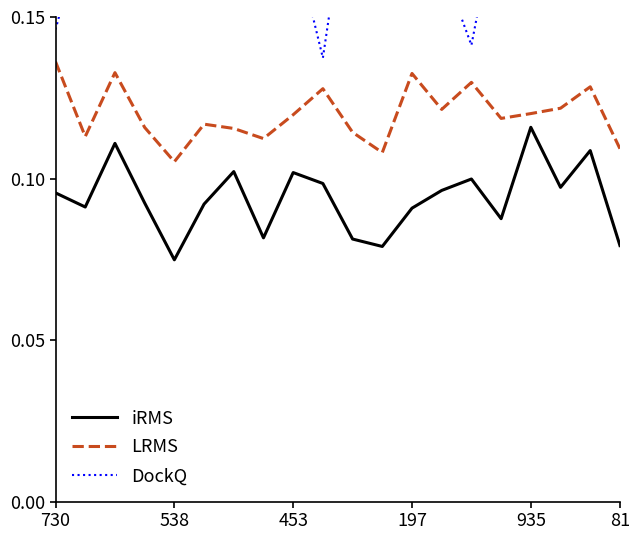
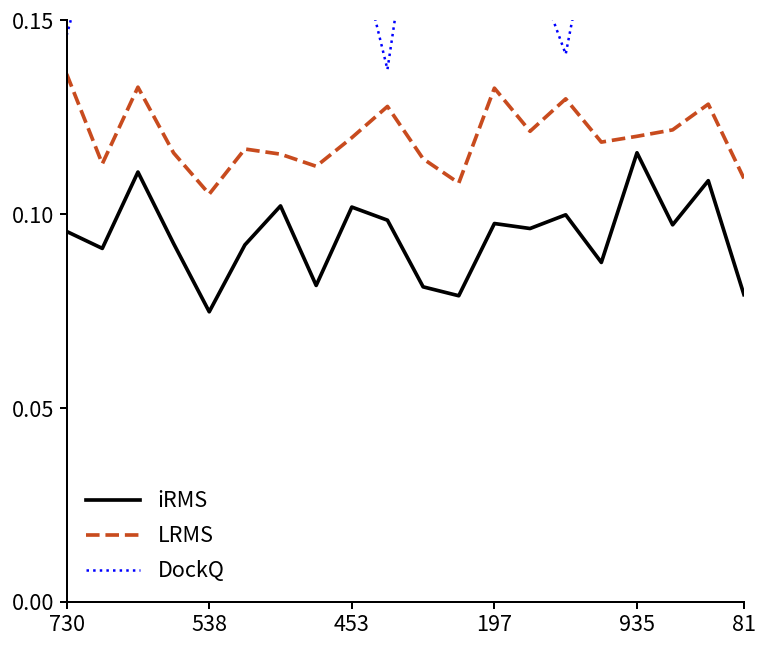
  {
    "iRMS": {
      "730": 0.096,
      "538": 0.075,
      "453": 0.102,
-     "197": 0.091,
+     "197": 0.098,
      "935": 0.116,
      "81": 0.079
    },
    "LRMS": {
      "730": 0.136,
      "538": 0.105,
      "453": 0.120,
      "197": 0.133,
      "935": 0.120,
      "81": 0.109
    },
    "DockQ": {
      "730": 0.146
    }
  }
